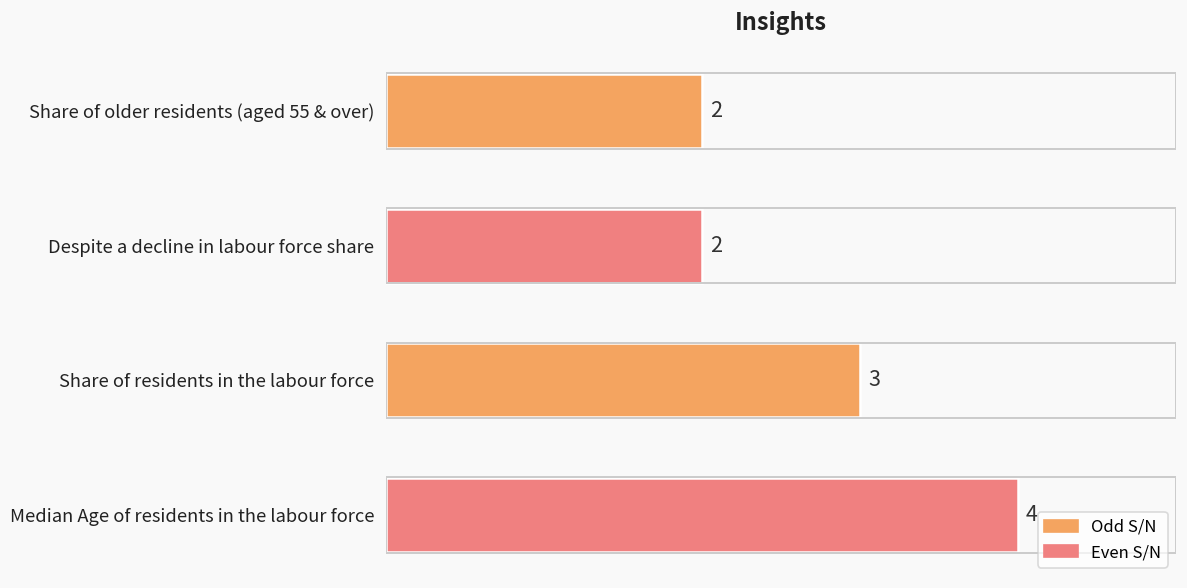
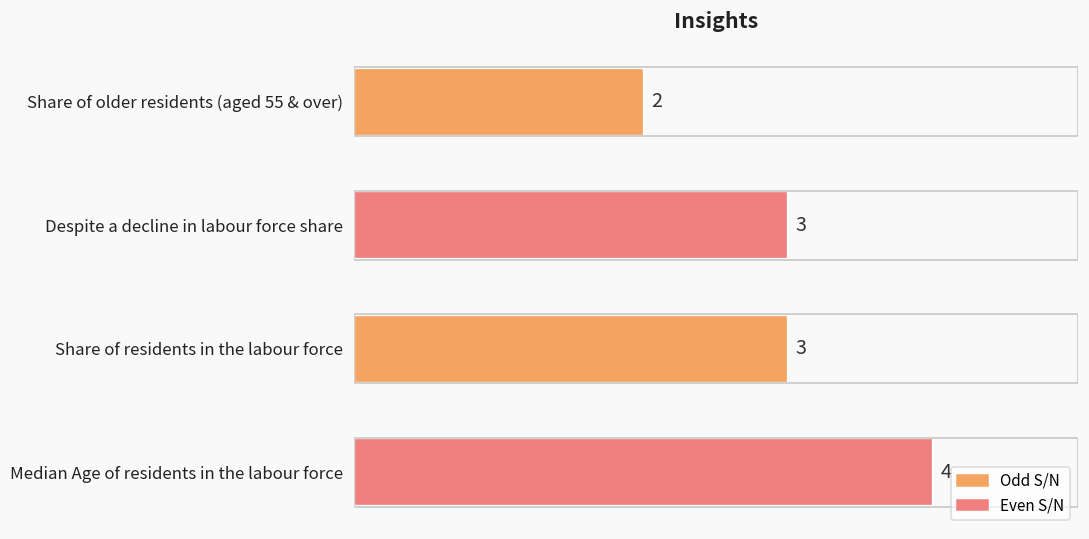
  {
    "Share of older residents (aged 55 & over)": 2,
-   "Despite a decline in labour force share": 2,
+   "Despite a decline in labour force share": 3,
    "Share of residents in the labour force": 3
  }
